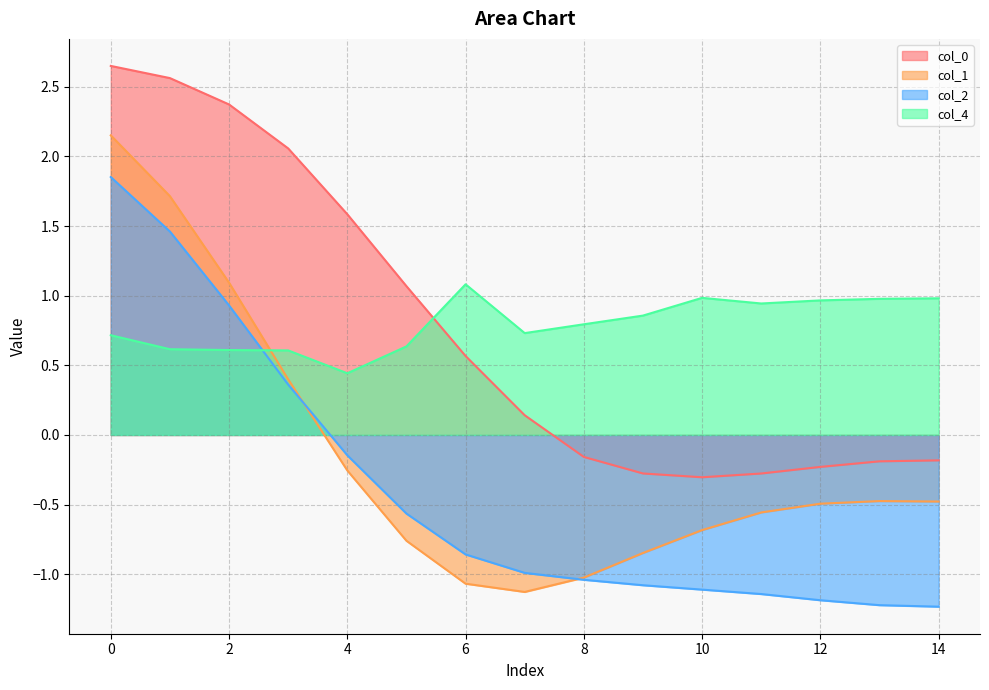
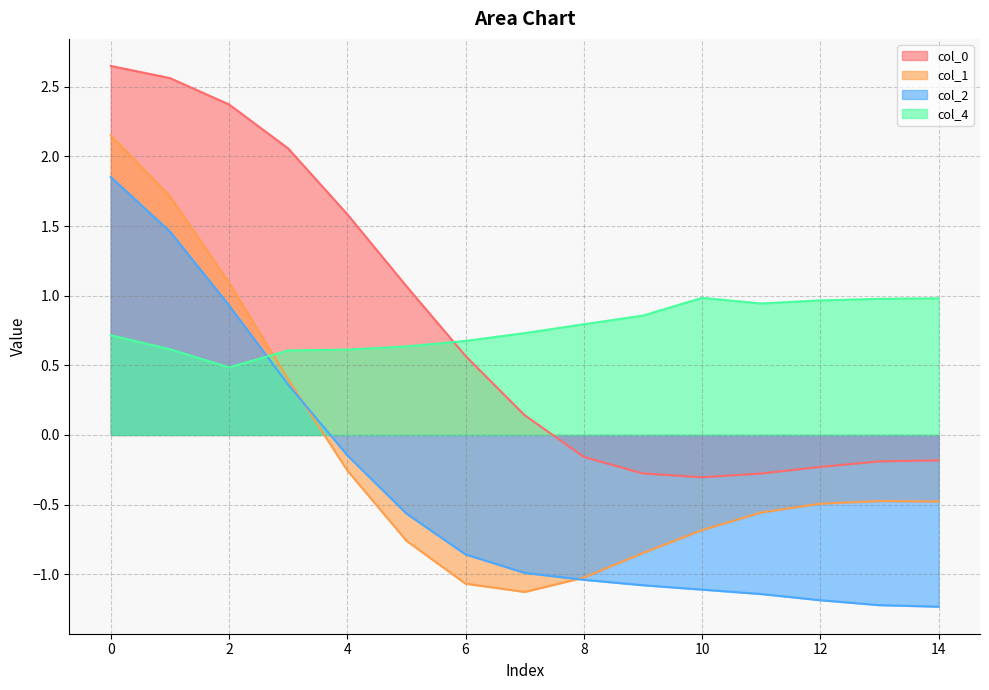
  {
    "col_4": {
      "0": 0.72,
-     "2": 0.61,
-     "4": 0.44,
-     "6": 1.08,
+     "2": 0.49,
+     "4": 0.61,
+     "6": 0.68,
      "8": 0.79,
      "10": 0.98,
      "12": 0.97,
      "14": 0.98
    }
  }
